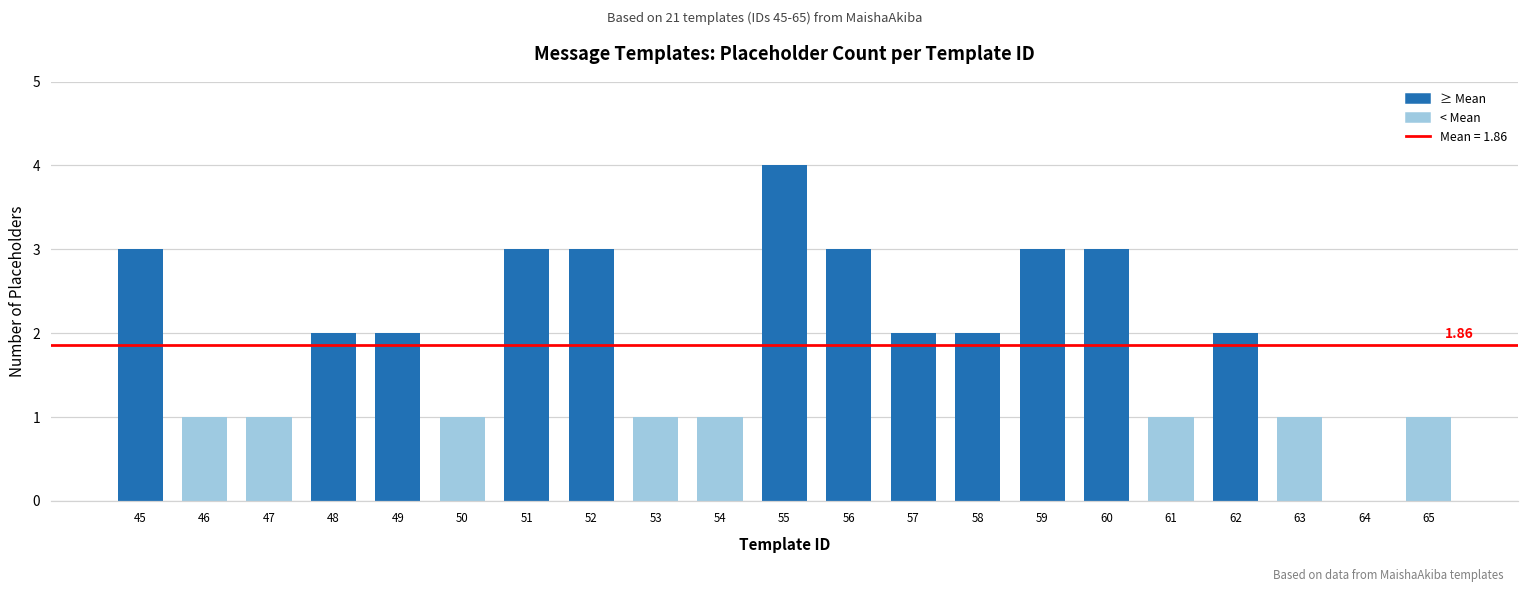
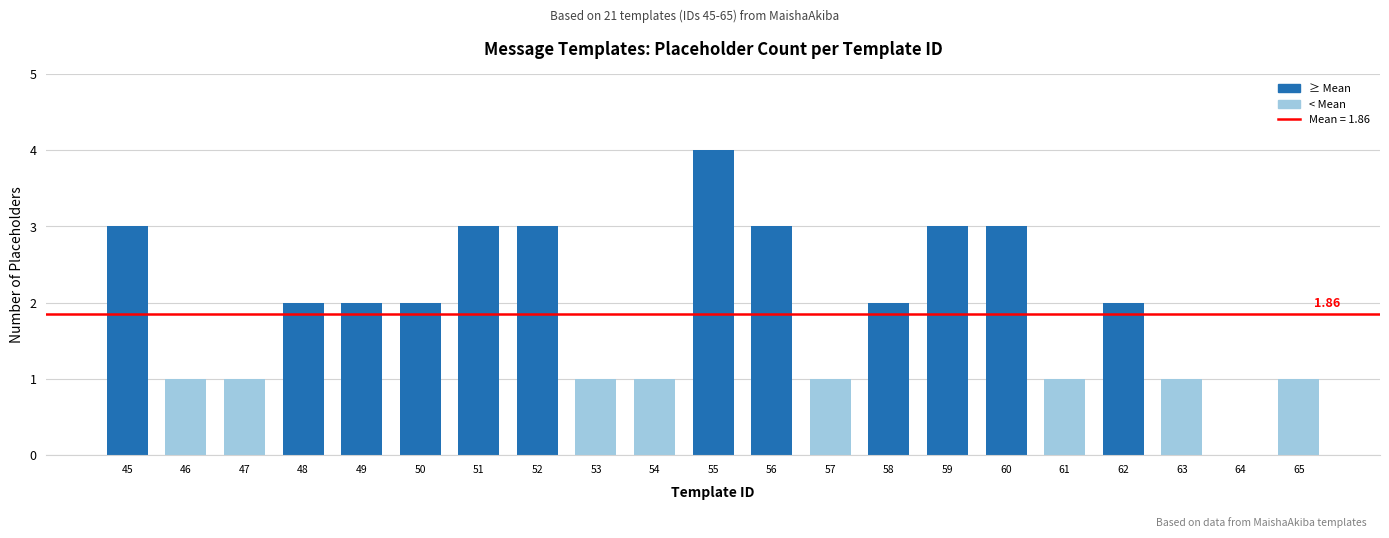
  {
    "45": 3,
    "46": 1,
    "47": 1,
    "48": 2,
    "49": 2,
-   "50": 1,
+   "50": 2,
    "51": 3,
    "52": 3,
    "53": 1,
    "54": 1,
    "55": 4,
    "56": 3,
-   "57": 2,
+   "57": 1,
    "58": 2,
    "59": 3,
    "60": 3,
    "61": 1,
    "62": 2,
    "63": 1,
    "64": 0,
    "65": 1
  }
